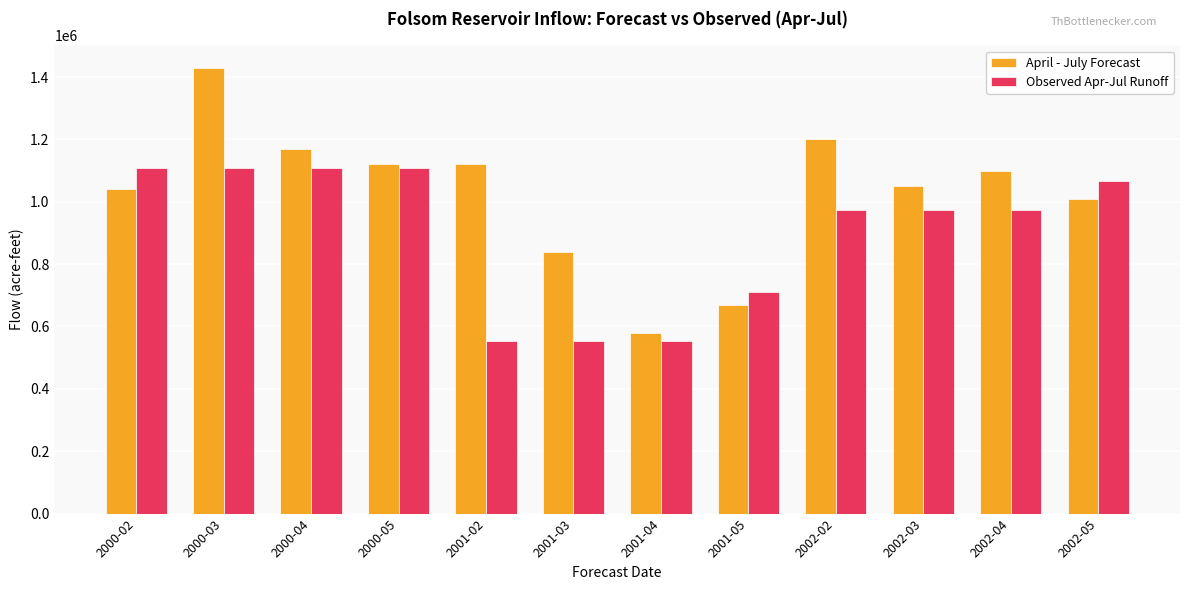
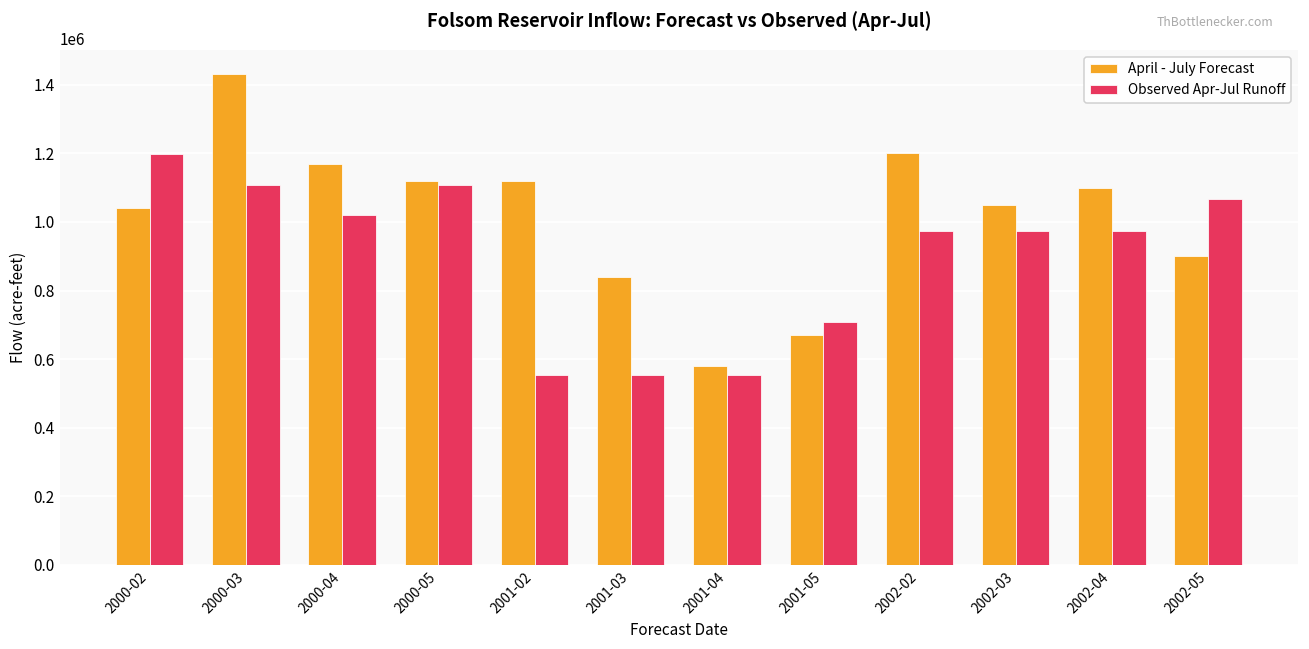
  {
    "April - July Forecast": {
      "2000-02": 1040000,
      "2000-03": 1430000,
      "2000-04": 1170000,
      "2000-05": 1120000,
      "2001-02": 1120000,
      "2001-03": 840000,
      "2001-04": 580000,
      "2001-05": 670000,
      "2002-02": 1200000,
      "2002-03": 1050000,
      "2002-04": 1100000,
-     "2002-05": 1010000
+     "2002-05": 900000
    },
    "Observed Apr-Jul Runoff": {
-     "2000-02": 1110000,
+     "2000-02": 1200000,
      "2000-03": 1110000,
-     "2000-04": 1110000,
+     "2000-04": 1020000,
      "2000-05": 1110000,
      "2001-02": 550000,
      "2001-03": 550000,
      "2001-04": 550000,
      "2001-05": 710000,
      "2002-02": 970000,
      "2002-03": 970000,
      "2002-04": 970000,
      "2002-05": 1070000
    }
  }
